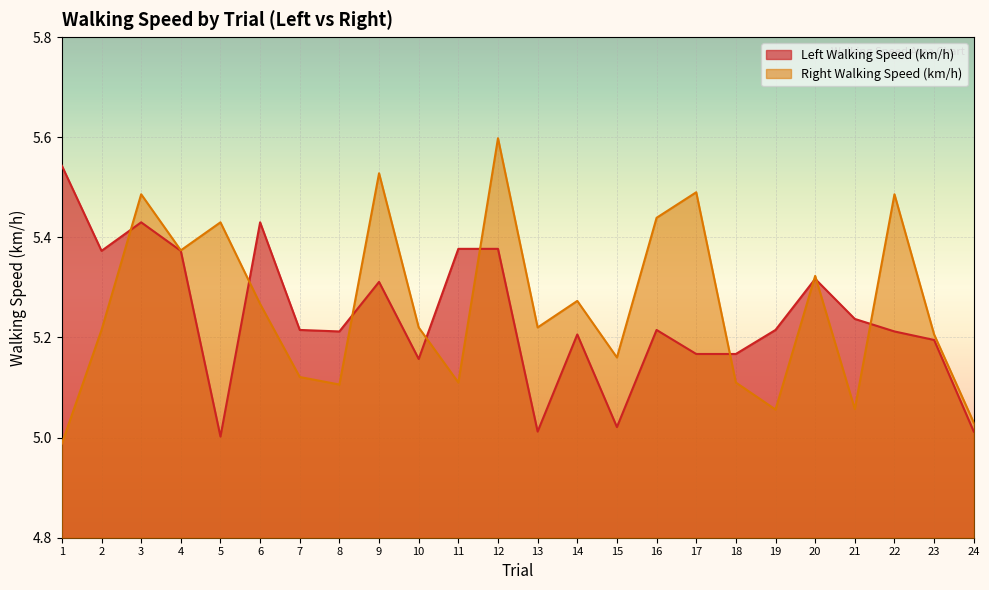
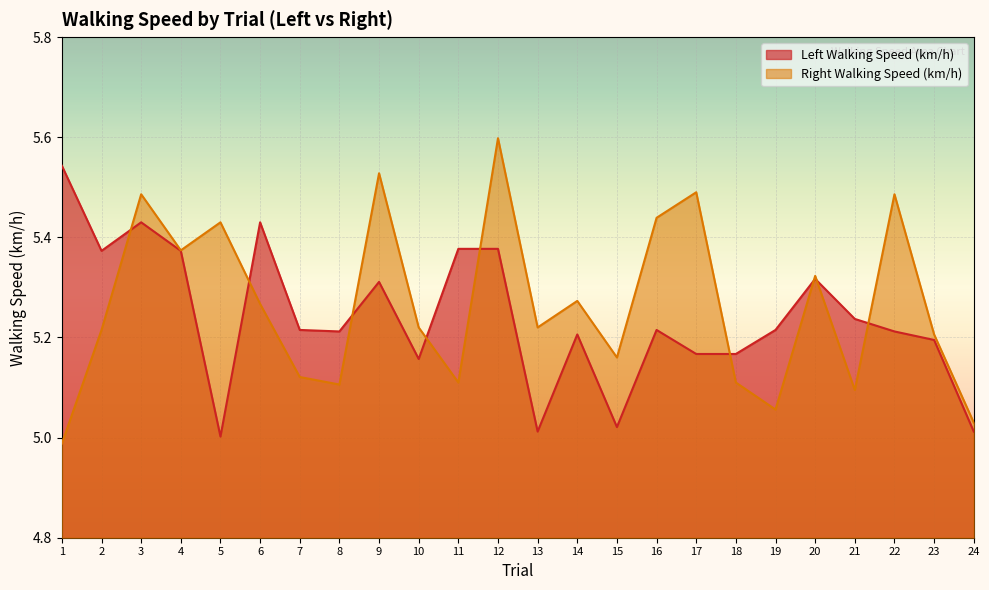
  {
    "Left Walking Speed (km/h)": {
      "1": 5.54,
      "2": 5.37,
      "3": 5.43,
      "5": 5.00,
      "6": 5.43,
      "7": 5.22,
      "8": 5.21,
      "9": 5.31,
      "10": 5.16,
      "11": 5.38,
      "12": 5.38,
      "13": 5.01,
      "14": 5.21,
      "15": 5.02,
      "16": 5.22,
      "17": 5.17,
      "18": 5.17,
      "19": 5.22,
      "20": 5.32,
      "21": 5.24,
      "22": 5.21,
      "23": 5.20,
      "24": 5.01
    },
    "Right Walking Speed (km/h)": {
      "1": 4.99,
      "2": 5.22,
      "3": 5.49,
      "5": 5.43,
      "6": 5.27,
      "7": 5.12,
      "8": 5.11,
      "9": 5.53,
      "10": 5.22,
      "11": 5.11,
      "12": 5.60,
      "13": 5.22,
      "14": 5.27,
      "15": 5.16,
      "16": 5.44,
      "17": 5.49,
      "18": 5.11,
      "19": 5.06,
      "20": 5.32,
-     "21": 5.06,
+     "21": 5.10,
      "22": 5.49,
      "23": 5.21,
      "24": 5.03
    }
  }
